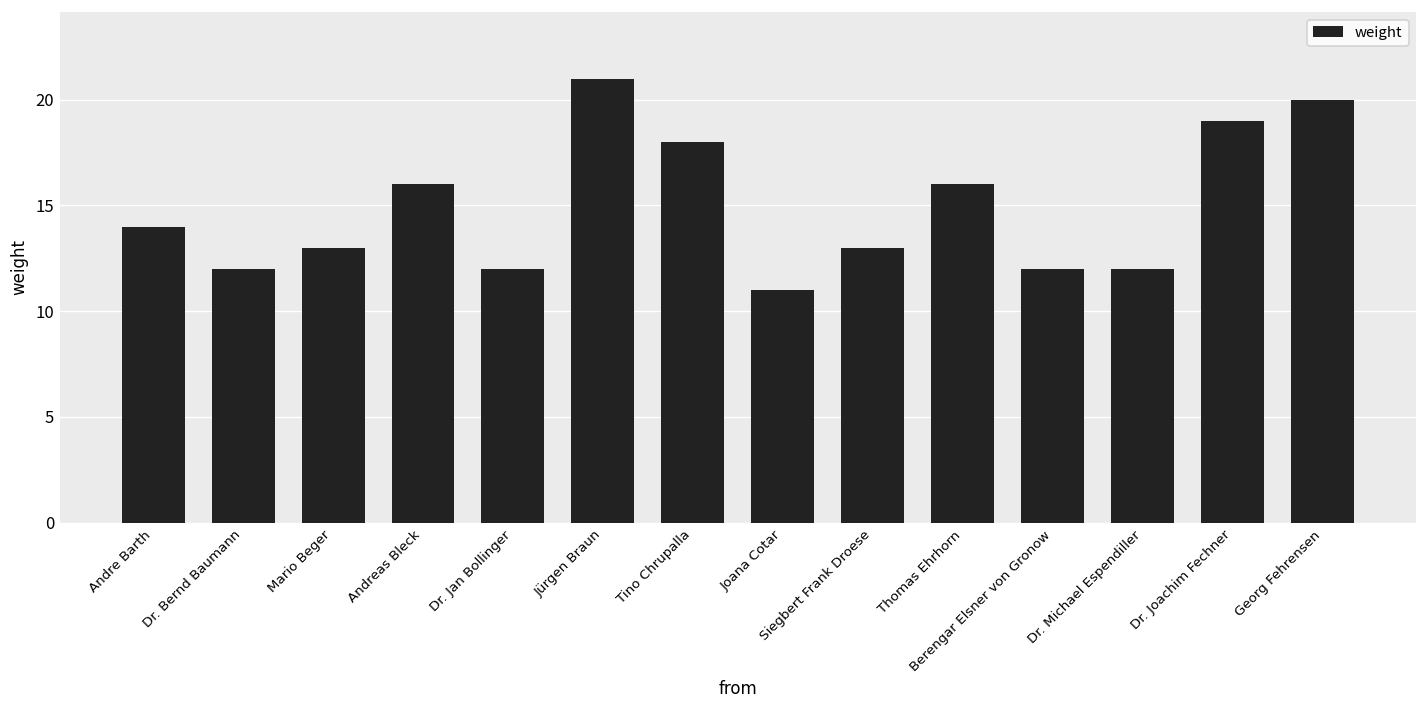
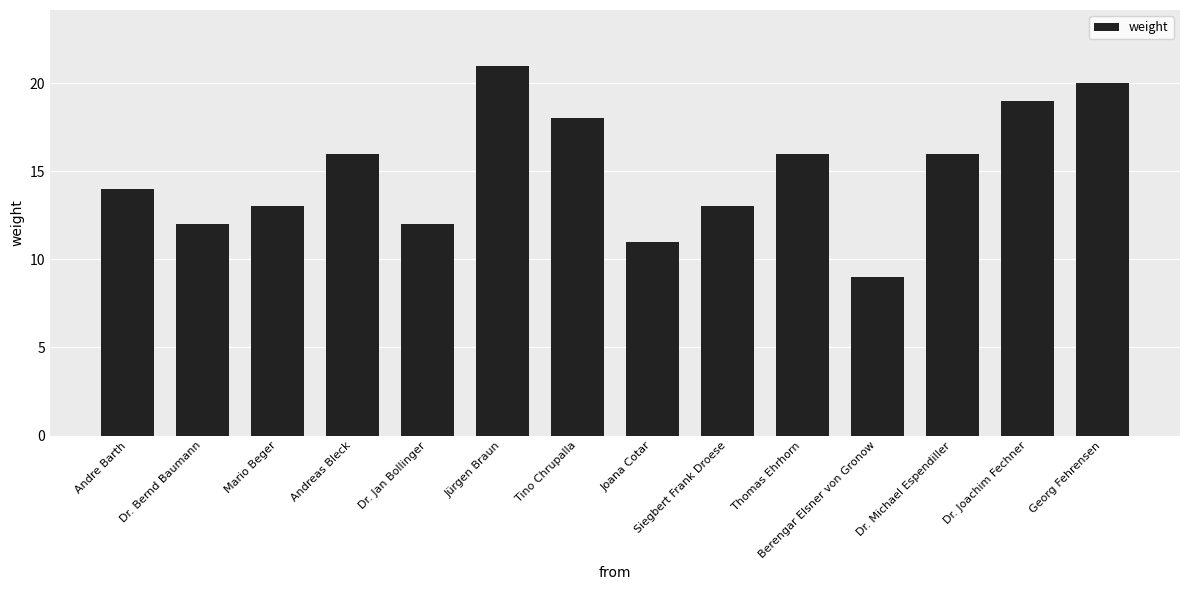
  {
    "Andre Barth": 14,
    "Dr. Bernd Baumann": 12,
    "Mario Beger": 13,
    "Andreas Bleck": 16,
    "Dr. Jan Bollinger": 12,
    "Jürgen Braun": 21,
    "Tino Chrupalla": 18,
    "Joana Cotar": 11,
    "Siegbert Frank Droese": 13,
    "Thomas Ehrhorn": 16,
-   "Berengar Elsner von Gronow": 12,
-   "Dr. Michael Espendiller": 12,
+   "Berengar Elsner von Gronow": 9,
+   "Dr. Michael Espendiller": 16,
    "Dr. Joachim Fechner": 19,
    "Georg Fehrensen": 20
  }
